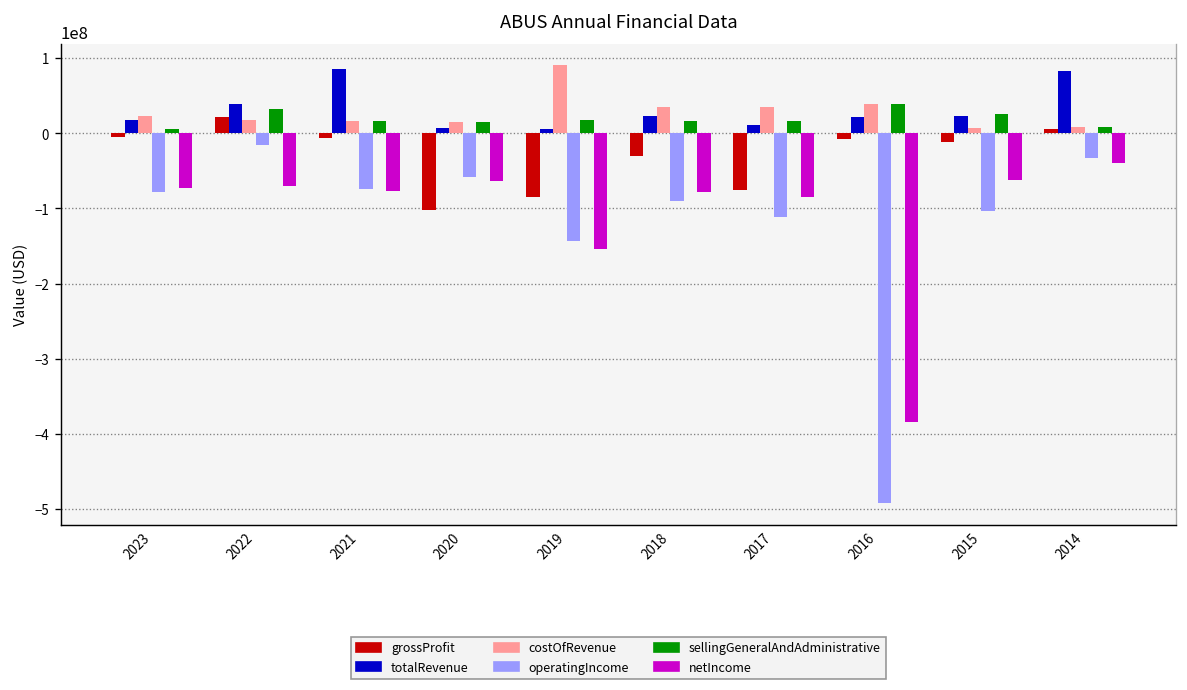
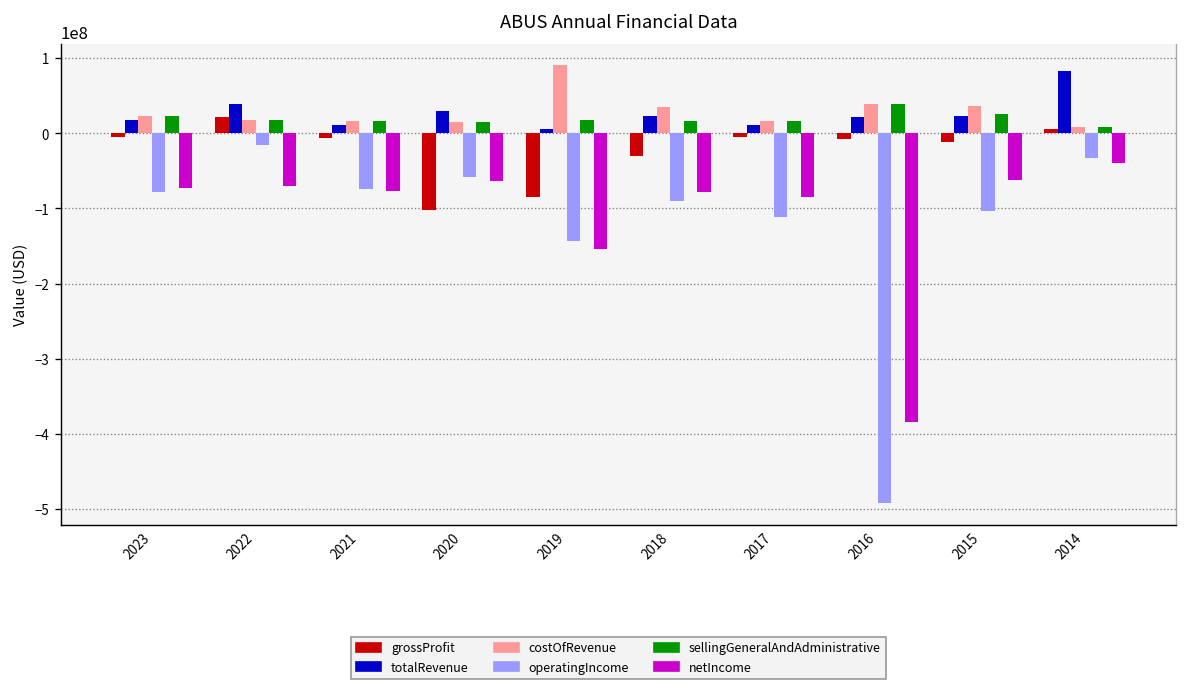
  {
    "grossProfit": {
      "2023": -10000000,
      "2022": 20000000,
      "2021": -10000000,
      "2020": -100000000,
      "2019": -80000000,
      "2018": -30000000,
-     "2017": -70000000,
+     "2017": -10000000,
      "2016": -10000000,
      "2015": -10000000,
      "2014": 10000000
    },
    "totalRevenue": {
      "2023": 20000000,
      "2022": 40000000,
-     "2021": 90000000,
-     "2020": 10000000,
+     "2021": 10000000,
+     "2020": 30000000,
      "2019": 10000000,
      "2018": 20000000,
      "2017": 10000000,
      "2016": 20000000,
      "2015": 20000000,
      "2014": 80000000
    },
    "costOfRevenue": {
      "2023": 20000000,
      "2022": 20000000,
      "2021": 20000000,
      "2020": 10000000,
      "2019": 90000000,
      "2018": 40000000,
-     "2017": 40000000,
+     "2017": 20000000,
      "2016": 40000000,
-     "2015": 10000000,
+     "2015": 40000000,
      "2014": 10000000
    },
    "operatingIncome": {
      "2023": -80000000,
      "2022": -20000000,
      "2021": -70000000,
      "2020": -60000000,
      "2019": -140000000,
      "2018": -90000000,
      "2017": -110000000,
      "2016": -490000000,
      "2015": -100000000,
      "2014": -30000000
    },
    "sellingGeneralAndAdministrative": {
-     "2023": 10000000,
-     "2022": 30000000,
+     "2023": 20000000,
+     "2022": 20000000,
      "2021": 20000000,
      "2020": 10000000,
      "2019": 20000000,
      "2018": 20000000,
      "2017": 20000000,
      "2016": 40000000,
      "2015": 30000000,
      "2014": 10000000
    },
    "netIncome": {
      "2023": -70000000,
      "2022": -70000000,
      "2021": -80000000,
      "2020": -60000000,
      "2019": -150000000,
      "2018": -80000000,
      "2017": -80000000,
      "2016": -380000000,
      "2015": -60000000,
      "2014": -40000000
    }
  }
